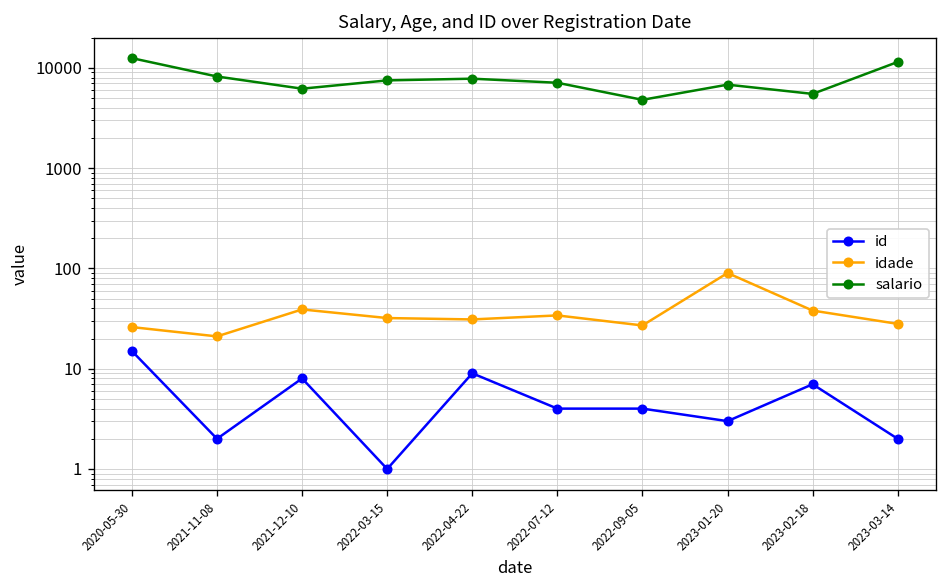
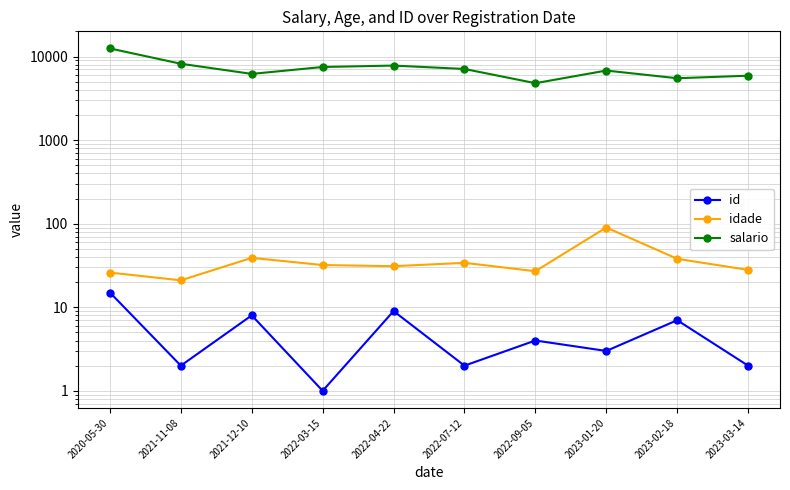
  {
    "id": {
      "2020-05-30": 15,
      "2021-11-08": 2,
      "2021-12-10": 8,
      "2022-03-15": 1,
      "2022-04-22": 9,
-     "2022-07-12": 4,
+     "2022-07-12": 2,
      "2022-09-05": 4,
      "2023-01-20": 3,
      "2023-02-18": 7,
      "2023-03-14": 2
    },
    "idade": {
      "2020-05-30": 26,
      "2021-11-08": 21,
      "2021-12-10": 40,
      "2022-03-15": 32,
      "2022-04-22": 31,
      "2022-07-12": 34,
      "2022-09-05": 27,
      "2023-01-20": 90,
      "2023-02-18": 40,
      "2023-03-14": 28
    },
    "salario": {
      "2020-05-30": 13000,
      "2021-11-08": 8000,
      "2021-12-10": 6000,
      "2022-03-15": 8000,
      "2022-04-22": 8000,
      "2022-07-12": 7000,
      "2022-09-05": 5000,
      "2023-01-20": 7000,
      "2023-02-18": 6000,
-     "2023-03-14": 11000
+     "2023-03-14": 6000
    }
  }
